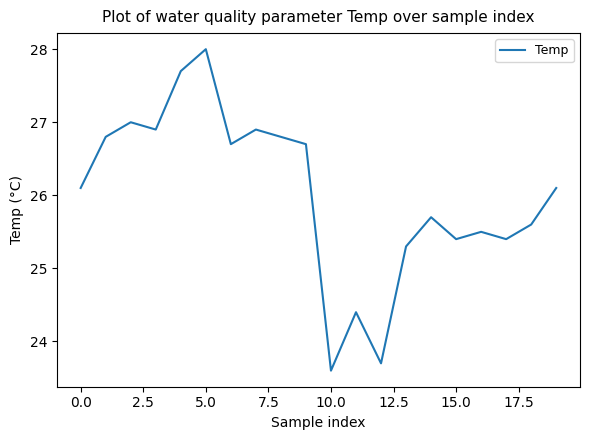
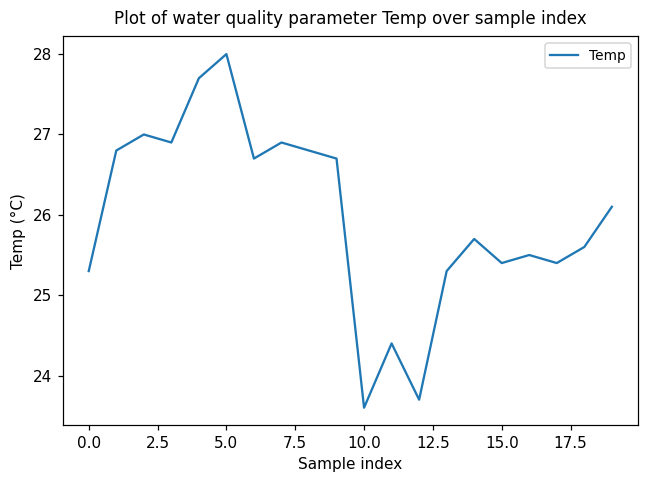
  {
-   "0.0": 26.1,
+   "0.0": 25.3,
    "5.0": 28.0,
    "10.0": 23.6,
    "15.0": 25.4
  }
